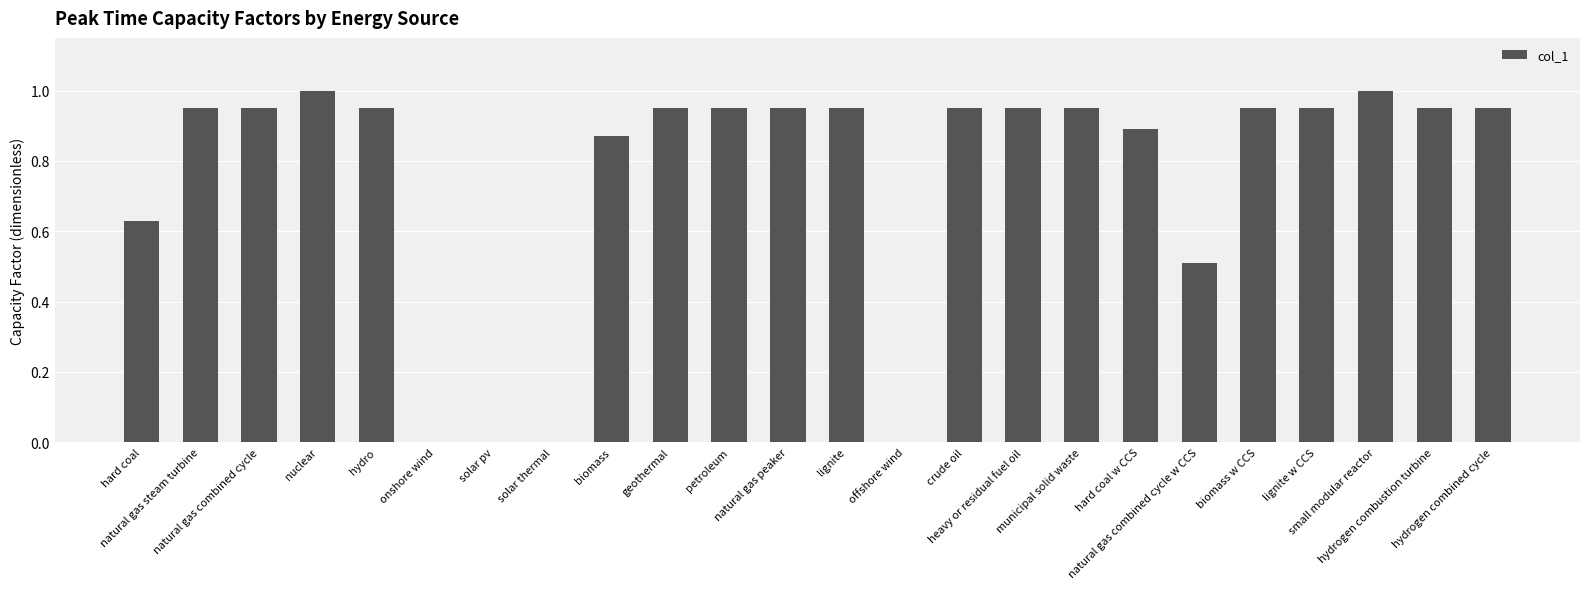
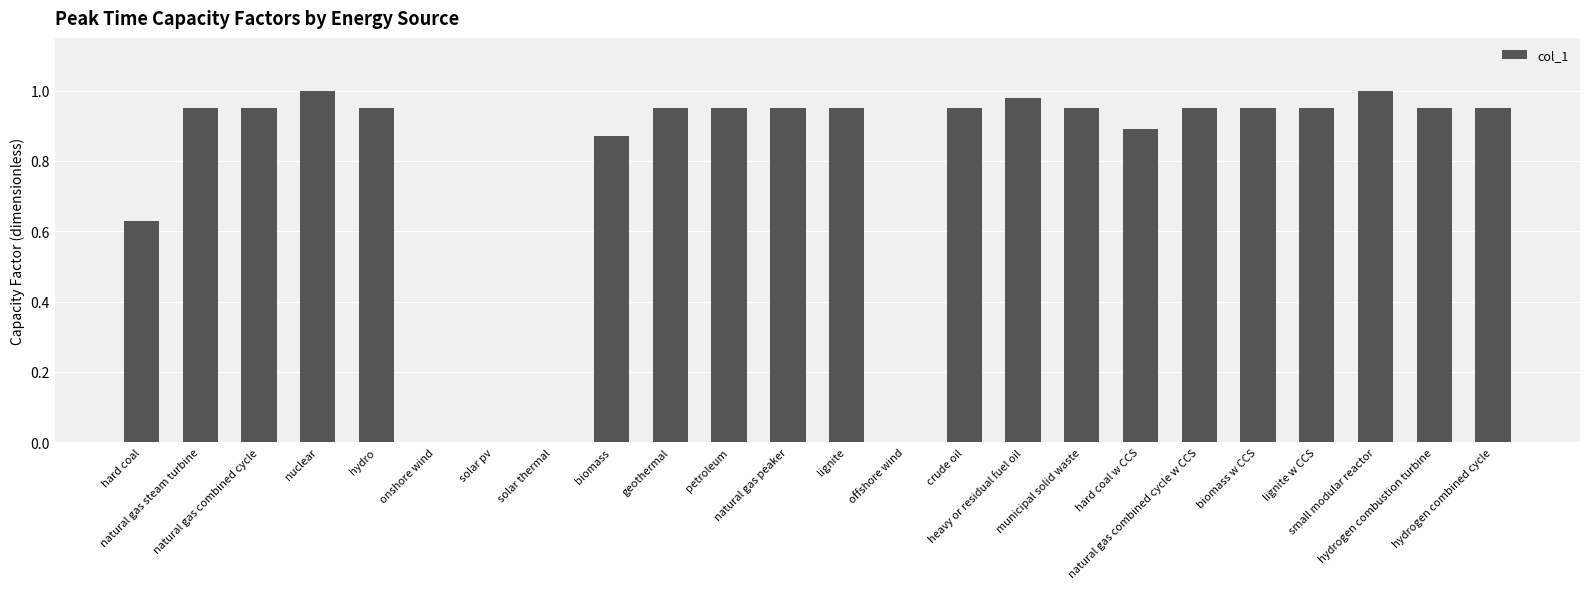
  {
    "hard coal": 0.63,
    "natural gas steam turbine": 0.95,
    "natural gas combined cycle": 0.95,
    "nuclear": 1.00,
    "hydro": 0.95,
    "onshore wind": 0.00,
    "solar pv": 0.00,
    "solar thermal": 0.00,
    "biomass": 0.87,
    "geothermal": 0.95,
    "petroleum": 0.95,
    "natural gas peaker": 0.95,
    "lignite": 0.95,
    "offshore wind": 0.00,
    "crude oil": 0.95,
-   "heavy or residual fuel oil": 0.95,
+   "heavy or residual fuel oil": 0.98,
    "municipal solid waste": 0.95,
    "hard coal w CCS": 0.89,
-   "natural gas combined cycle w CCS": 0.51,
+   "natural gas combined cycle w CCS": 0.95,
    "biomass w CCS": 0.95,
    "lignite w CCS": 0.95,
    "small modular reactor": 1.00,
    "hydrogen combustion turbine": 0.95,
    "hydrogen combined cycle": 0.95
  }
